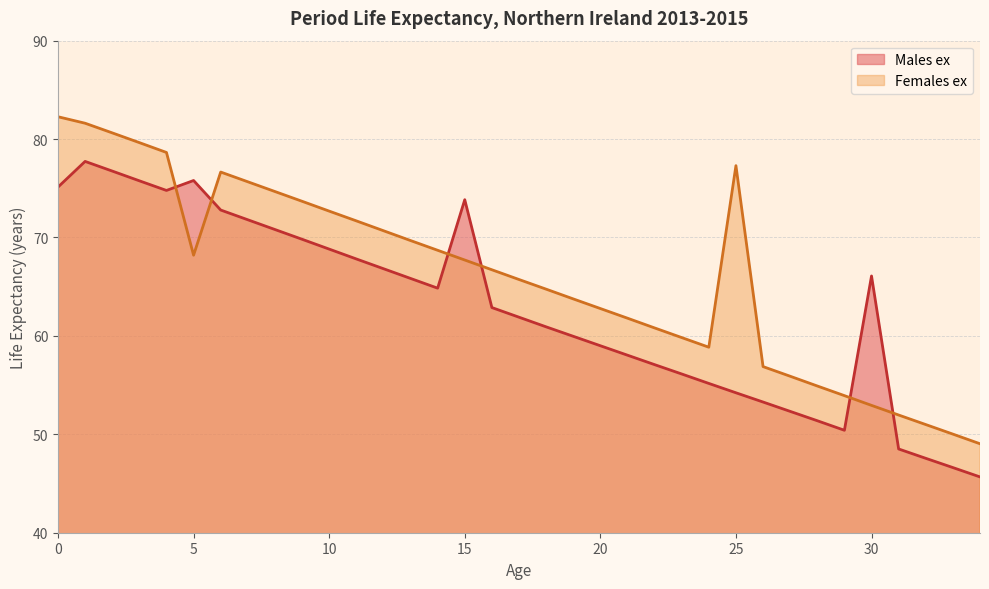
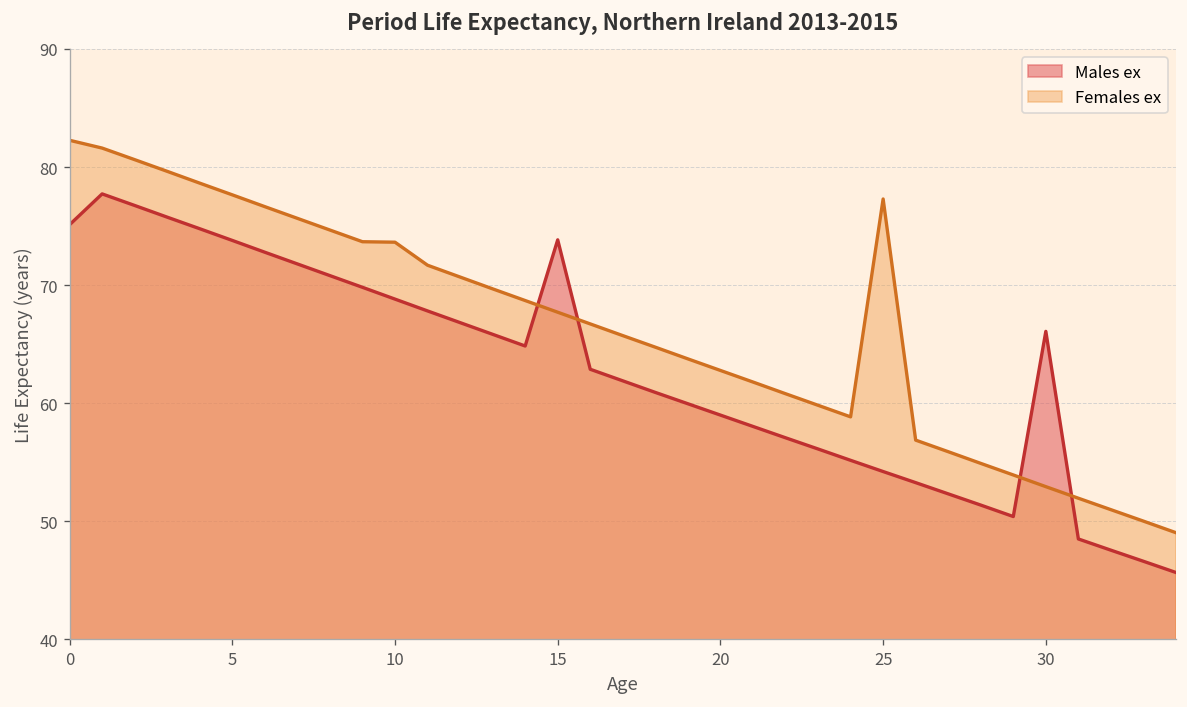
  {
    "Males ex": {
      "0": 75,
-     "5": 76,
+     "5": 74,
      "10": 69,
      "15": 74,
      "20": 59,
      "25": 54,
      "30": 66
    },
    "Females ex": {
      "0": 82,
-     "5": 68,
-     "10": 73,
+     "5": 78,
+     "10": 74,
      "15": 68,
      "20": 63,
      "25": 77,
      "30": 53
    }
  }
